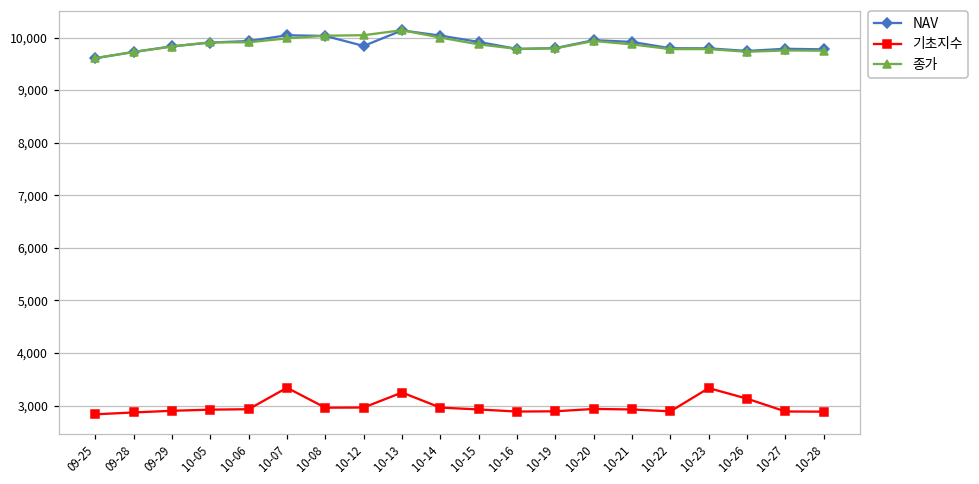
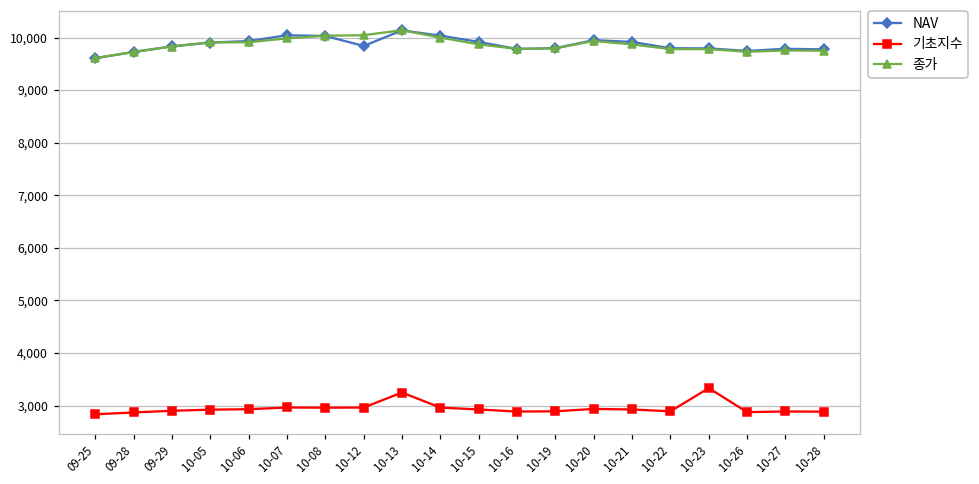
  {
    "NAV": {
      "10-07": "10,000",
      "10-12": "9,800"
    },
    "기초지수": {
      "09-25": "2,800",
      "09-28": "2,900",
      "09-29": "2,900",
      "10-05": "2,900",
      "10-06": "2,900",
-     "10-07": "3,300",
+     "10-07": "3,000",
      "10-08": "3,000",
      "10-12": "3,000",
      "10-13": "3,200",
      "10-14": "3,000",
      "10-15": "2,900",
      "10-16": "2,900",
      "10-19": "2,900",
      "10-20": "2,900",
      "10-21": "2,900",
      "10-22": "2,900",
      "10-23": "3,300",
-     "10-26": "3,100",
+     "10-26": "2,900",
      "10-27": "2,900",
      "10-28": "2,900"
    },
    "종가": {
      "10-07": "10,000",
      "10-12": "10,000"
    }
  }
